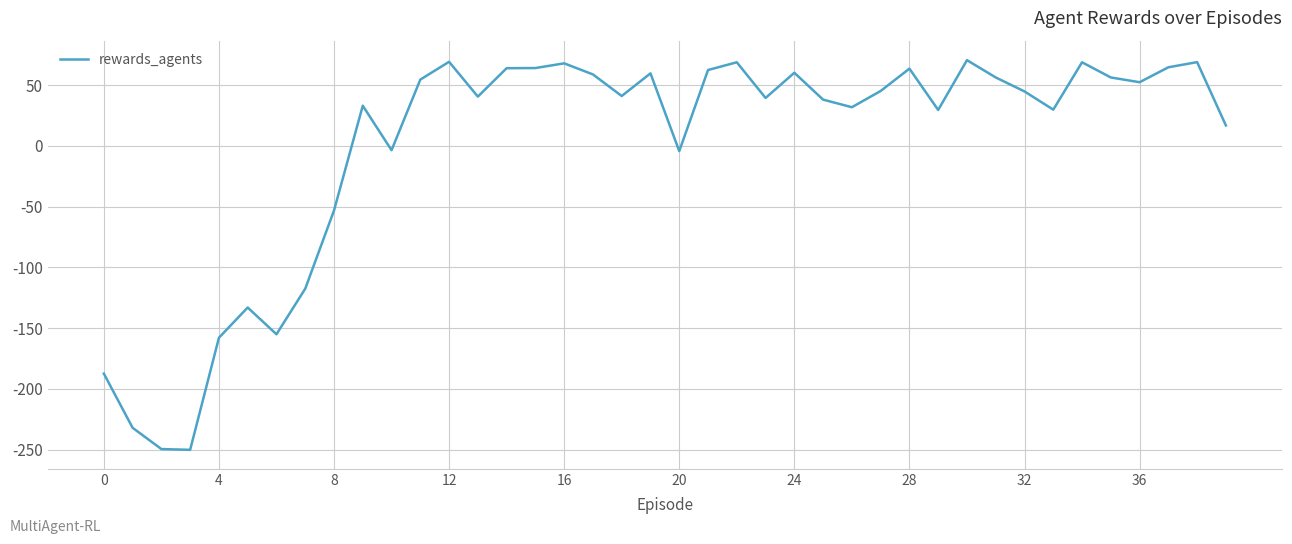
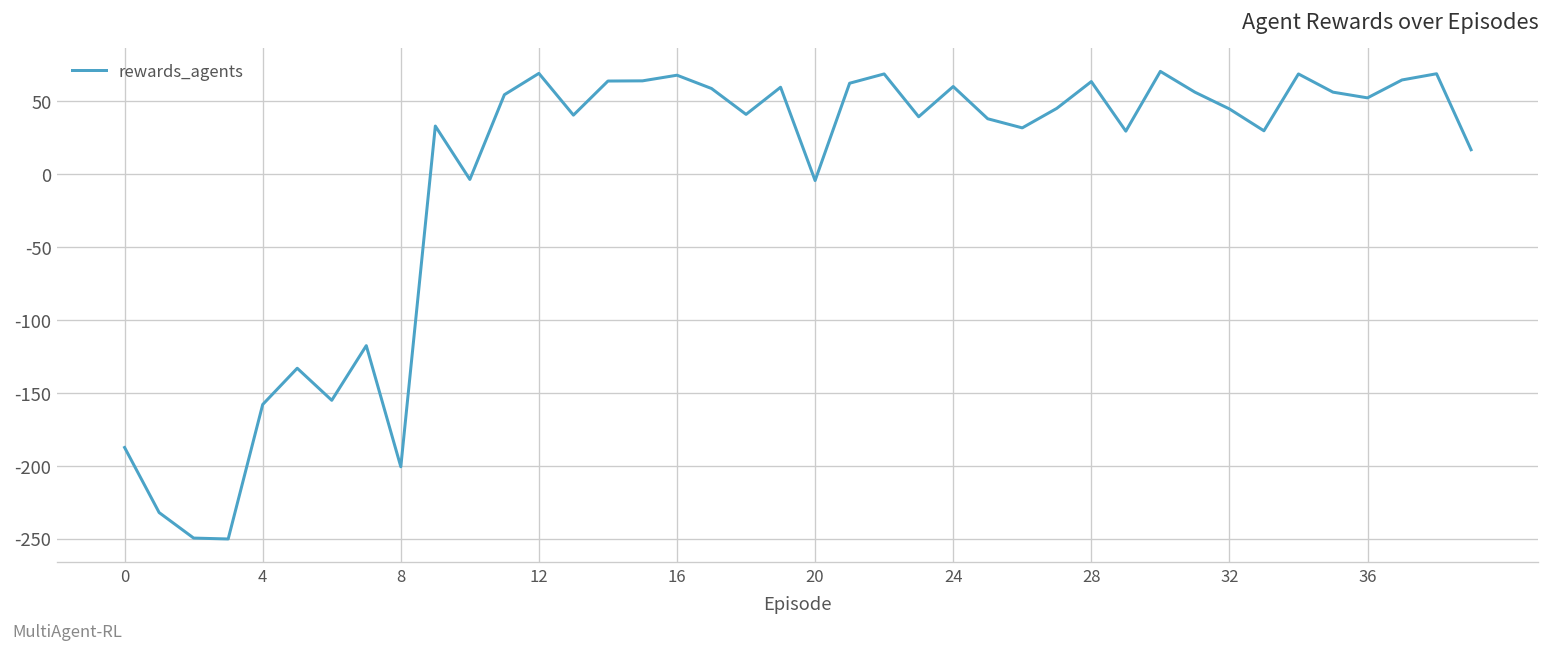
  {
    "0": -188,
    "4": -158,
-   "8": -53,
+   "8": -201,
    "12": 69,
    "16": 68,
    "20": -4,
    "24": 60,
    "28": 64,
    "32": 45,
    "36": 52
  }
